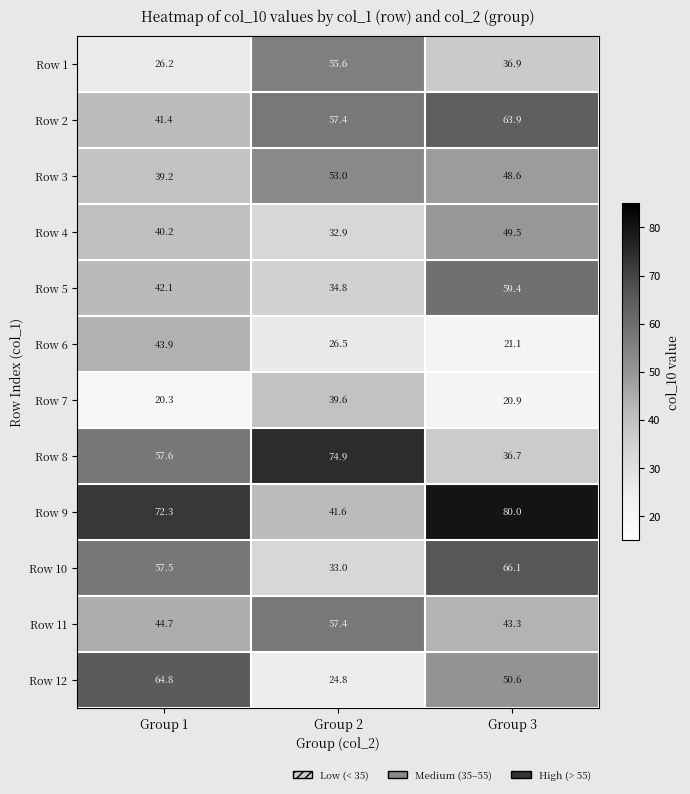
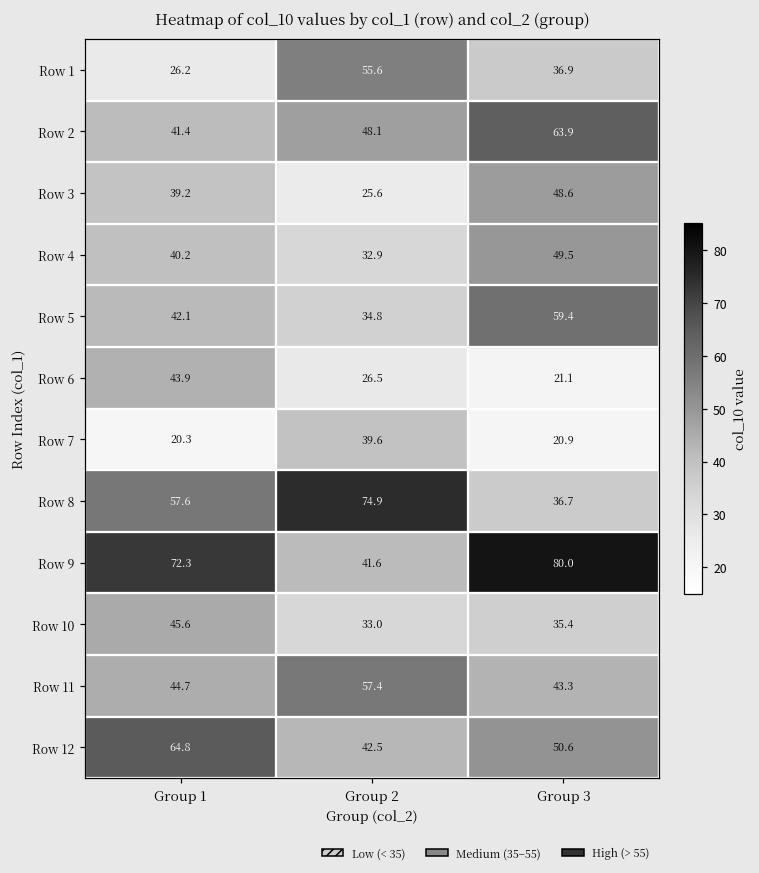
  {
    "Row 1": {
      "Group 1": 26.2,
      "Group 2": 55.6,
      "Group 3": 36.9
    },
    "Row 2": {
      "Group 1": 41.4,
-     "Group 2": 57.4,
+     "Group 2": 48.1,
      "Group 3": 63.9
    },
    "Row 3": {
      "Group 1": 39.2,
-     "Group 2": 53.0,
+     "Group 2": 25.6,
      "Group 3": 48.6
    },
    "Row 4": {
      "Group 1": 40.2,
      "Group 2": 32.9,
      "Group 3": 49.5
    },
    "Row 5": {
      "Group 1": 42.1,
      "Group 2": 34.8,
      "Group 3": 59.4
    },
    "Row 6": {
      "Group 1": 43.9,
      "Group 2": 26.5,
      "Group 3": 21.1
    },
    "Row 7": {
      "Group 1": 20.3,
      "Group 2": 39.6,
      "Group 3": 20.9
    },
    "Row 8": {
      "Group 1": 57.6,
      "Group 2": 74.9,
      "Group 3": 36.7
    },
    "Row 9": {
      "Group 1": 72.3,
      "Group 2": 41.6,
      "Group 3": 80.0
    },
    "Row 10": {
-     "Group 1": 57.5,
+     "Group 1": 45.6,
      "Group 2": 33.0,
-     "Group 3": 66.1
+     "Group 3": 35.4
    },
    "Row 11": {
      "Group 1": 44.7,
      "Group 2": 57.4,
      "Group 3": 43.3
    },
    "Row 12": {
      "Group 1": 64.8,
-     "Group 2": 24.8,
+     "Group 2": 42.5,
      "Group 3": 50.6
    }
  }
